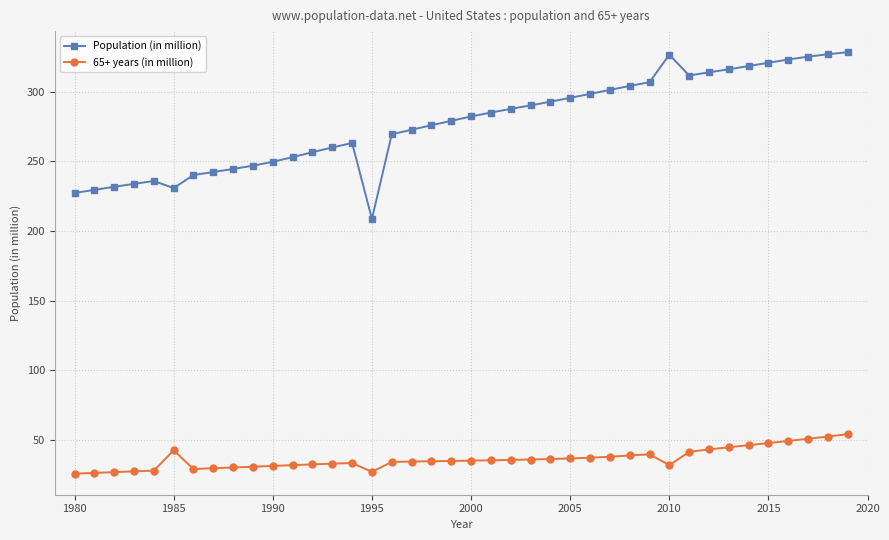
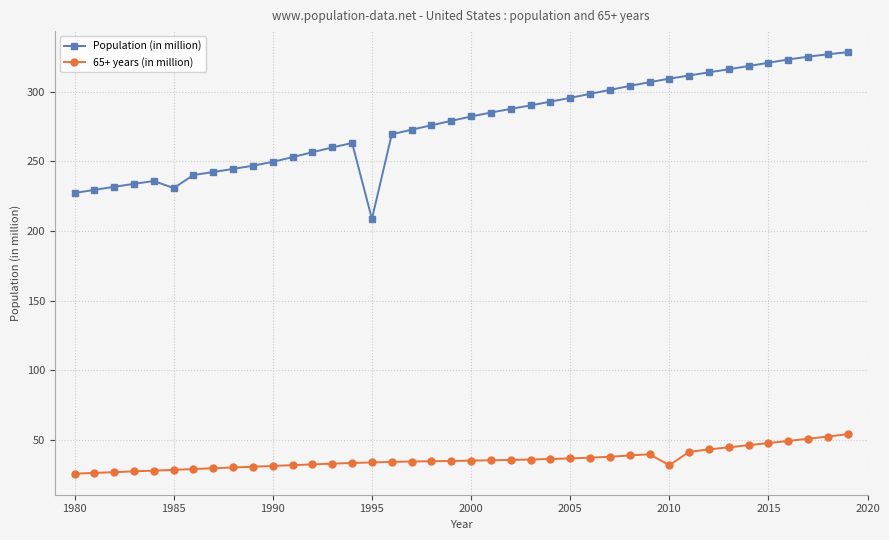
  {
    "Population (in million)": {
      "1980": 227,
      "1985": 231,
      "1990": 250,
      "1995": 209,
      "2000": 282,
      "2005": 296,
-     "2010": 327,
+     "2010": 309,
      "2015": 321
    },
    "65+ years (in million)": {
      "1980": 26,
-     "1985": 42,
+     "1985": 28,
      "1990": 31,
-     "1995": 27,
+     "1995": 34,
      "2000": 35,
      "2005": 37,
      "2010": 32,
      "2015": 48
    }
  }
